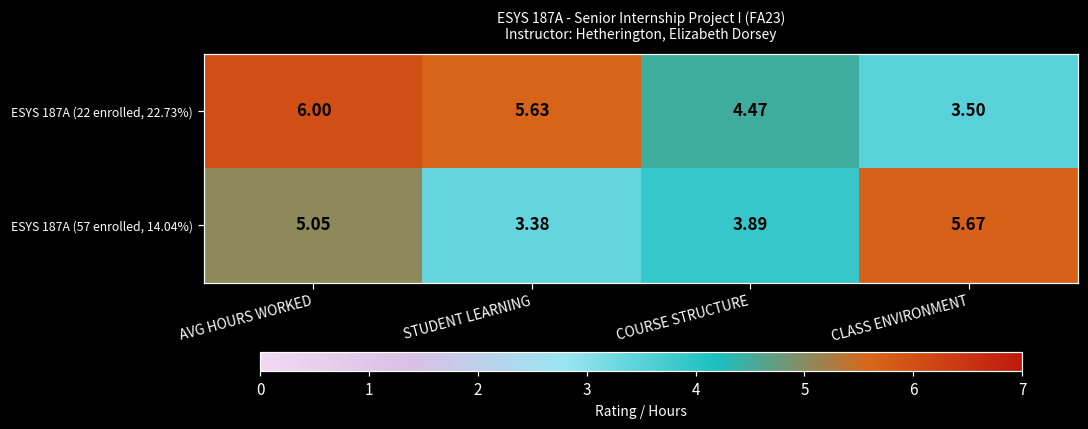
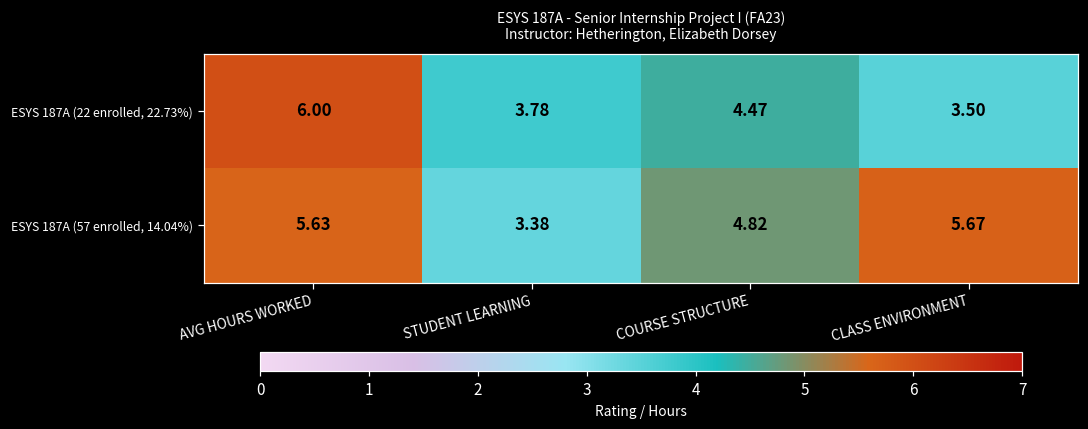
  {
    "ESYS 187A (22 enrolled, 22.73%)": {
      "AVG HOURS WORKED": 6.00,
-     "STUDENT LEARNING": 5.63,
+     "STUDENT LEARNING": 3.78,
      "COURSE STRUCTURE": 4.47,
      "CLASS ENVIRONMENT": 3.50
    },
    "ESYS 187A (57 enrolled, 14.04%)": {
-     "AVG HOURS WORKED": 5.05,
+     "AVG HOURS WORKED": 5.63,
      "STUDENT LEARNING": 3.38,
-     "COURSE STRUCTURE": 3.89,
+     "COURSE STRUCTURE": 4.82,
      "CLASS ENVIRONMENT": 5.67
    }
  }
